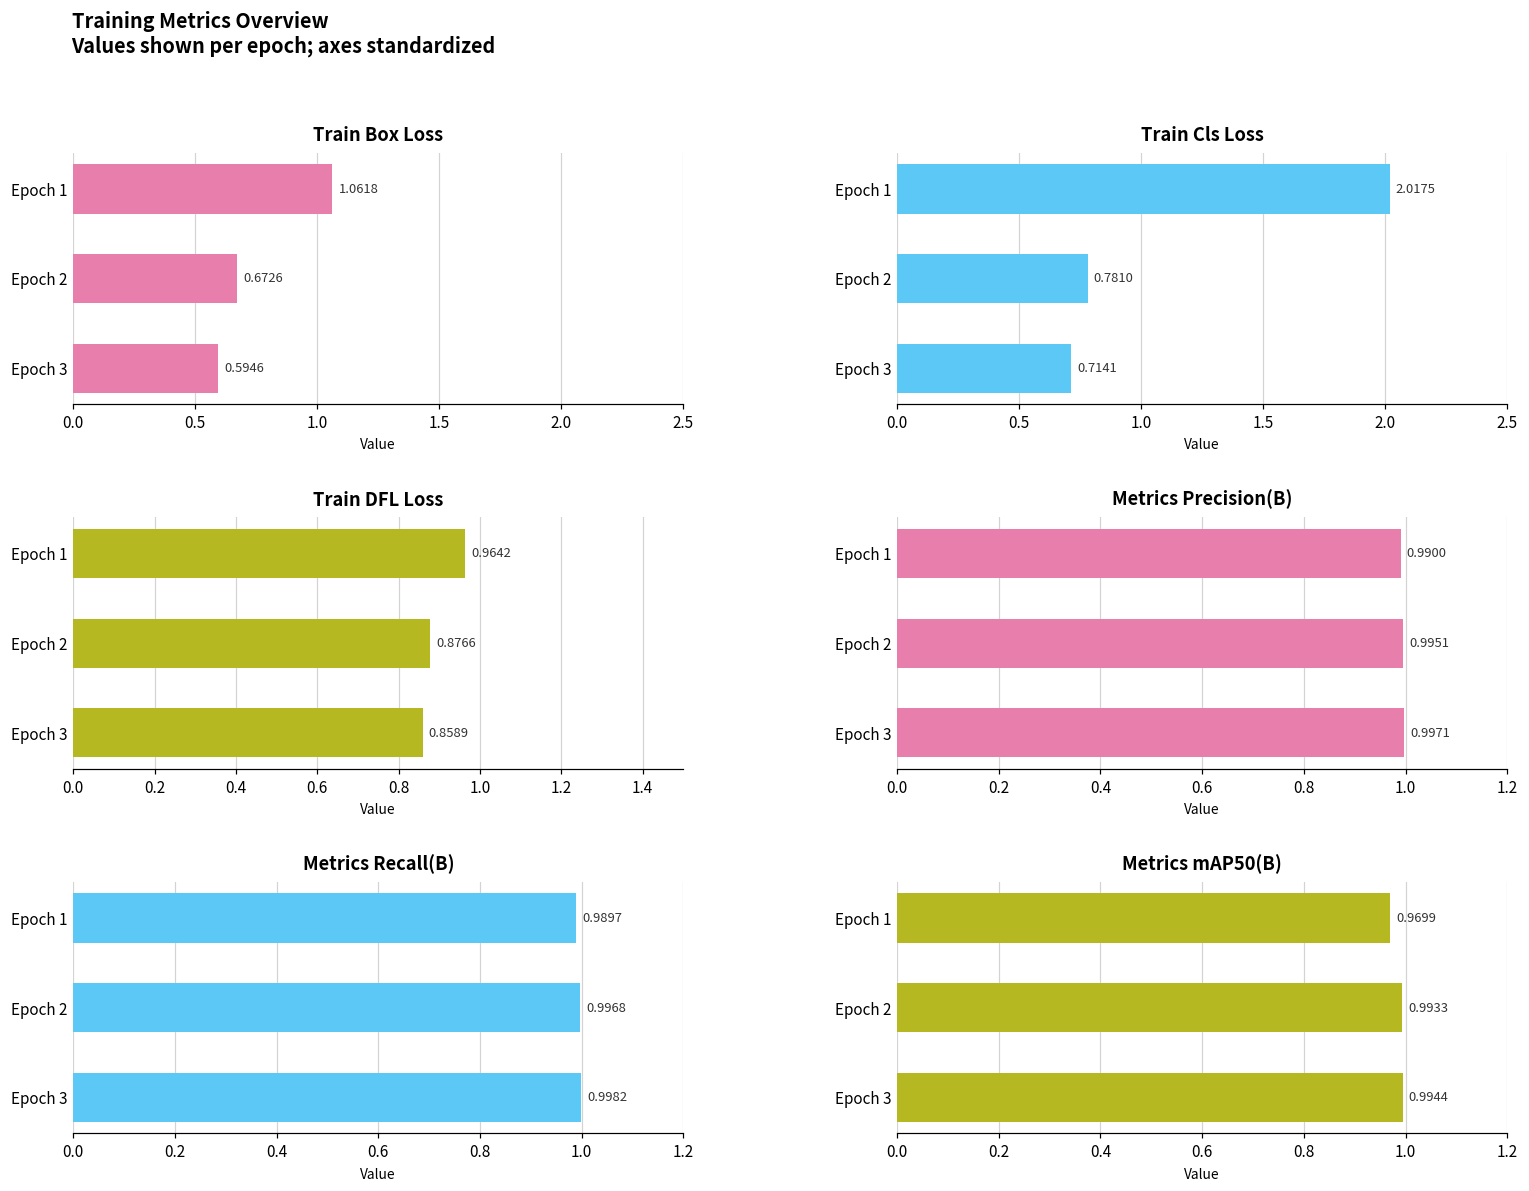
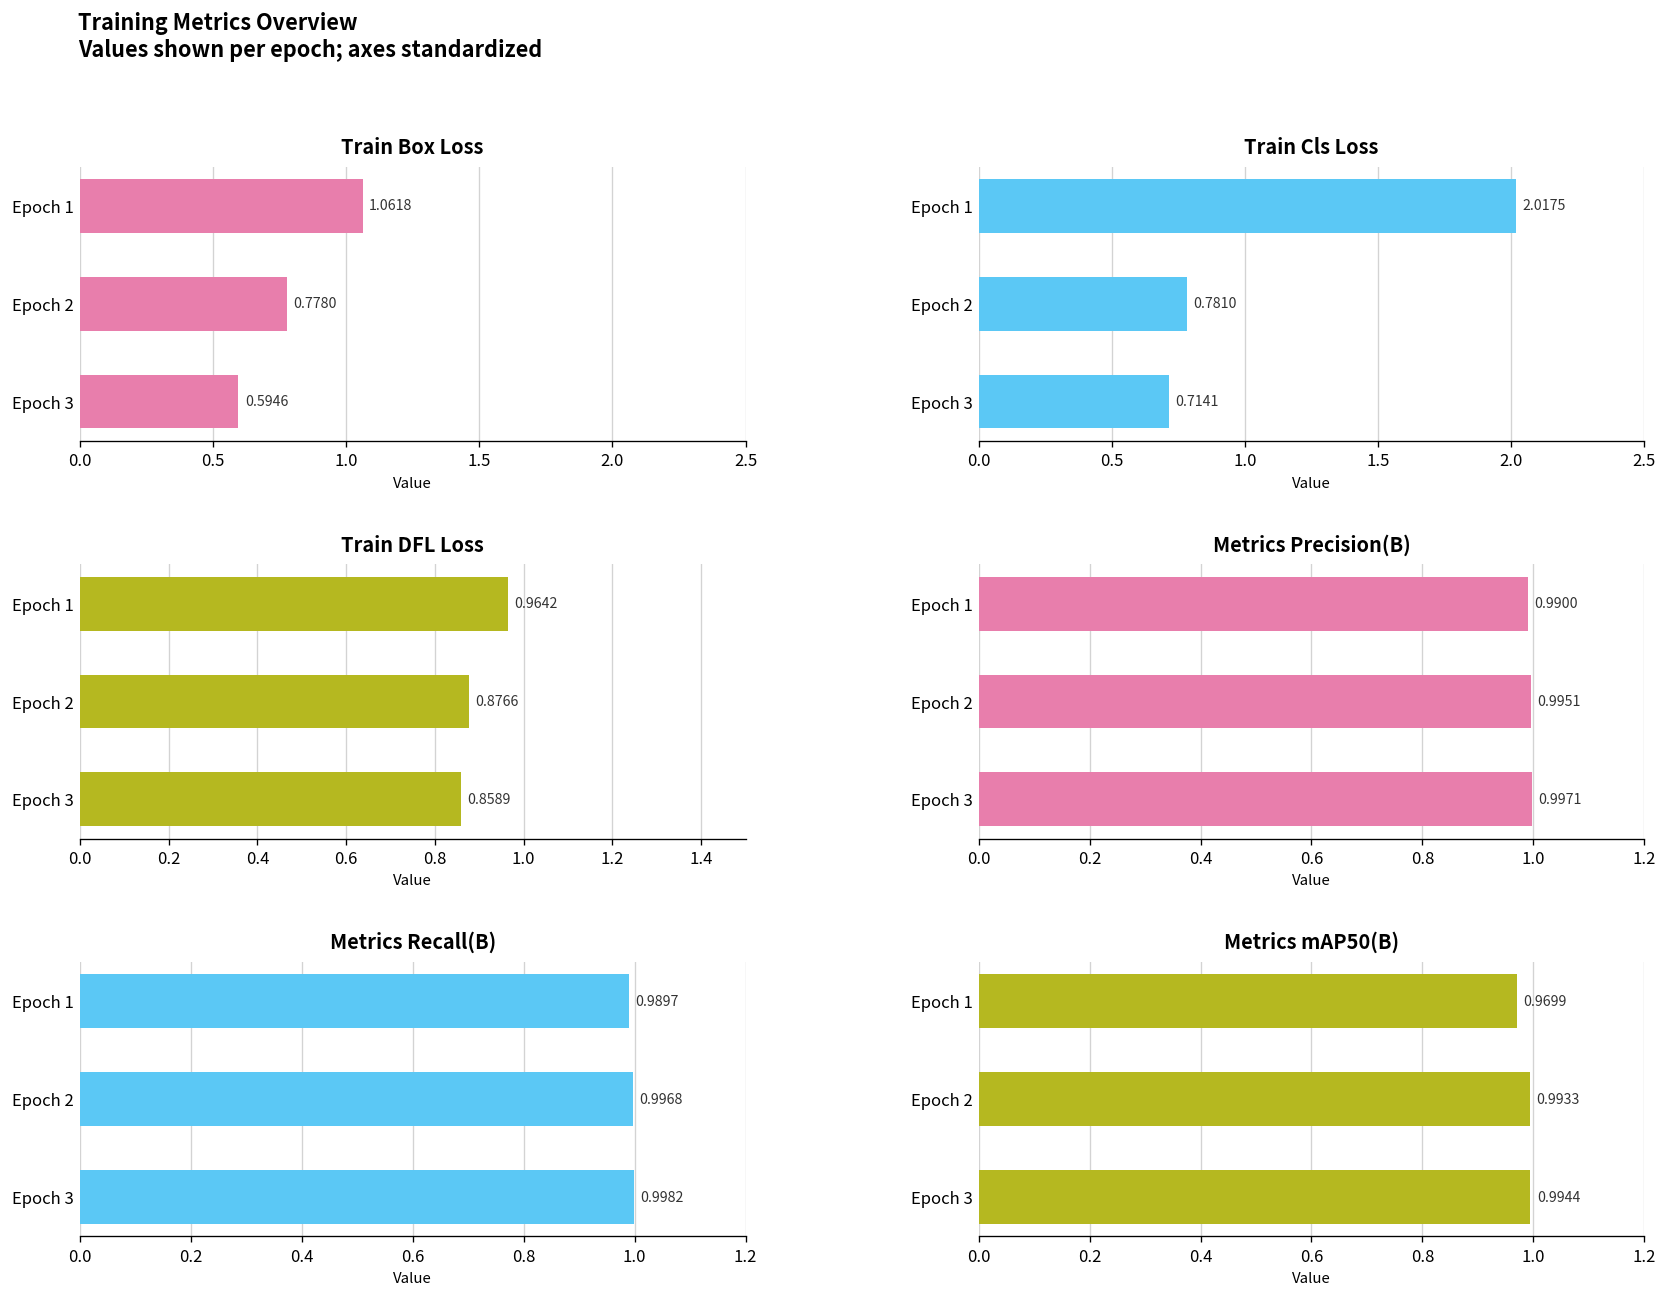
  {
    "Train Box Loss": {
      "Epoch 1": 1.0618,
-     "Epoch 2": 0.6726,
+     "Epoch 2": 0.7780,
      "Epoch 3": 0.5946
    },
    "Train Cls Loss": {
      "Epoch 1": 2.0175,
      "Epoch 2": 0.7810,
      "Epoch 3": 0.7141
    },
    "Train DFL Loss": {
      "Epoch 1": 0.9642,
      "Epoch 2": 0.8766,
      "Epoch 3": 0.8589
    },
    "Metrics Precision(B)": {
      "Epoch 1": 0.9900,
      "Epoch 2": 0.9951,
      "Epoch 3": 0.9971
    },
    "Metrics Recall(B)": {
      "Epoch 1": 0.9897,
      "Epoch 2": 0.9968,
      "Epoch 3": 0.9982
    },
    "Metrics mAP50(B)": {
      "Epoch 1": 0.9699,
      "Epoch 2": 0.9933,
      "Epoch 3": 0.9944
    }
  }
